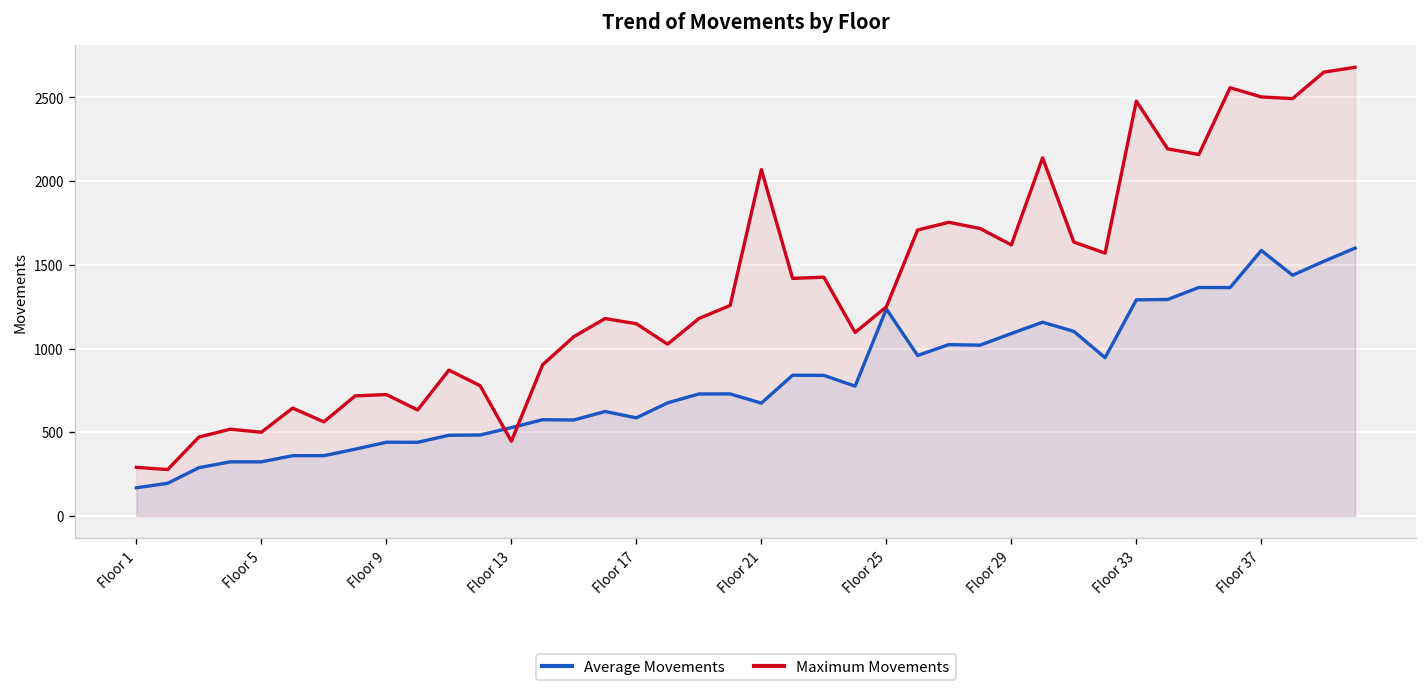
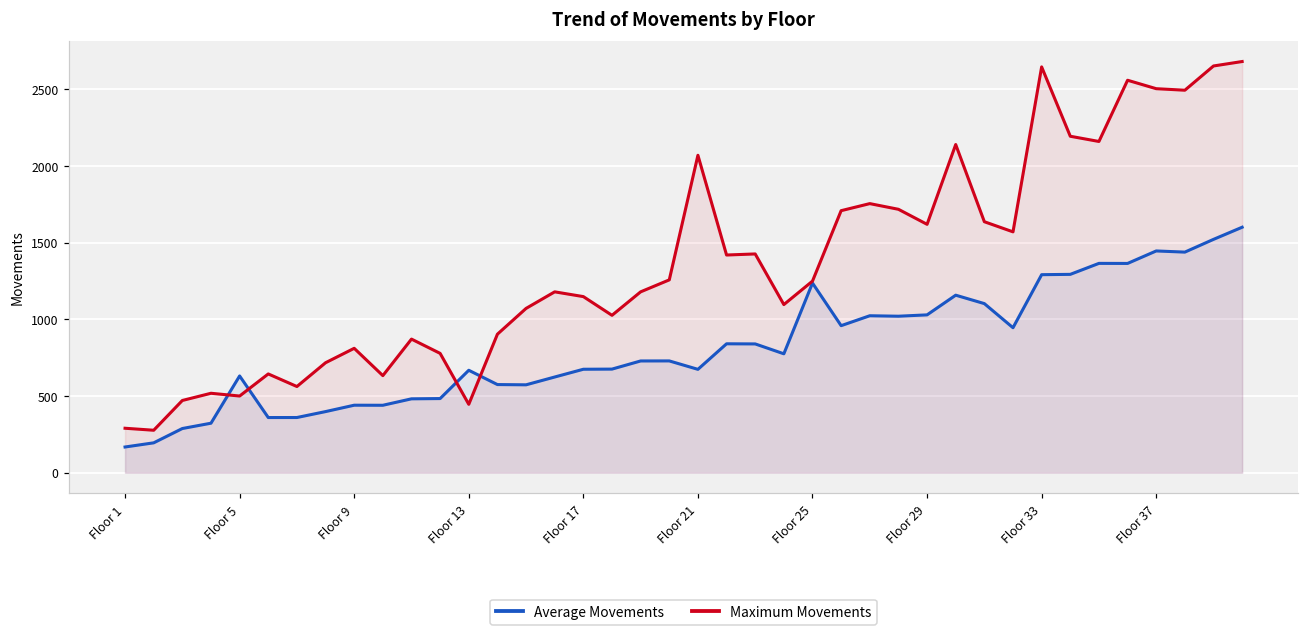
  {
    "Average Movements": {
      "Floor 1": 170,
-     "Floor 5": 320,
+     "Floor 5": 630,
      "Floor 9": 440,
-     "Floor 13": 530,
-     "Floor 17": 590,
+     "Floor 13": 670,
+     "Floor 17": 670,
      "Floor 21": 670,
-     "Floor 29": 1090,
+     "Floor 29": 1030,
      "Floor 33": 1290,
-     "Floor 37": 1590
+     "Floor 37": 1450
    },
    "Maximum Movements": {
      "Floor 1": 290,
      "Floor 5": 500,
-     "Floor 9": 730,
+     "Floor 9": 810,
      "Floor 13": 450,
      "Floor 17": 1150,
      "Floor 21": 2070,
      "Floor 29": 1620,
-     "Floor 33": 2480,
+     "Floor 33": 2650,
      "Floor 37": 2500
    }
  }
